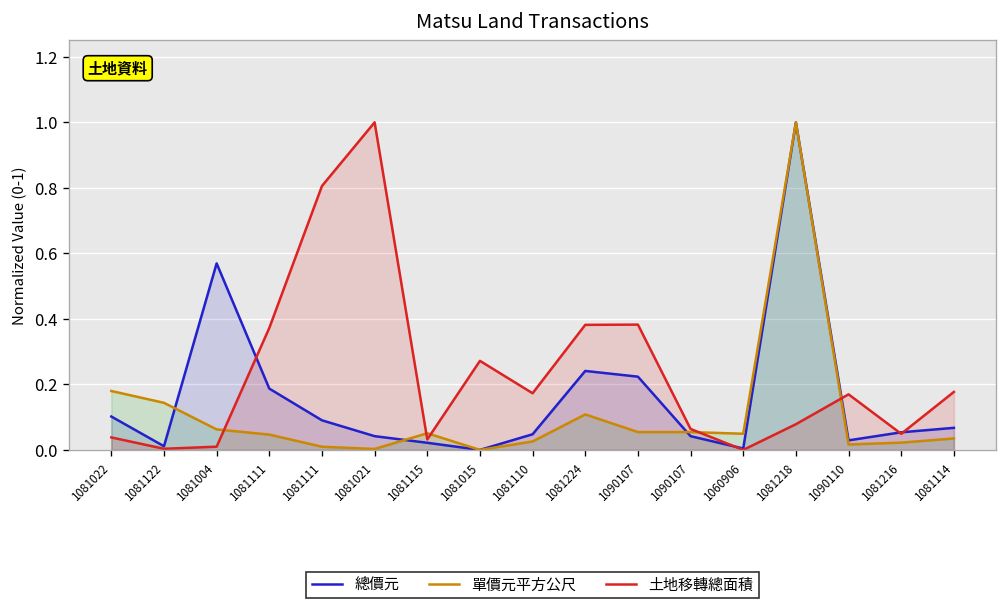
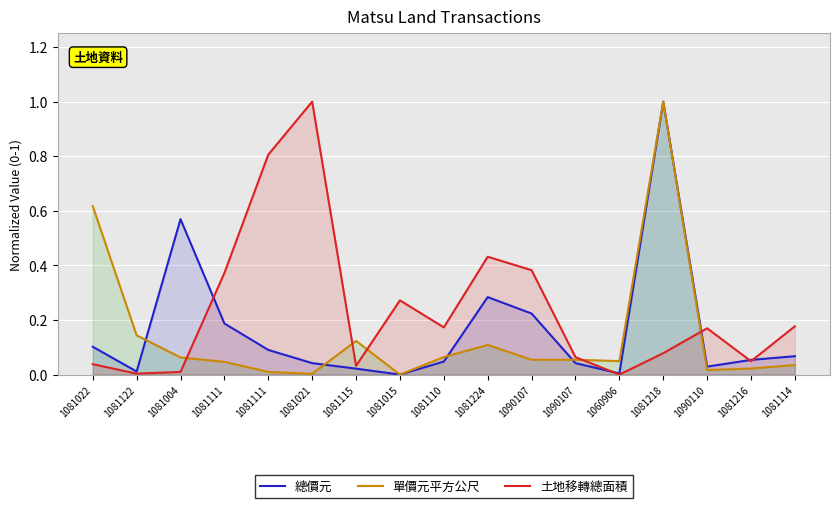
  {
    "總價元": {
      "1081022": 0.10,
      "1081004": 0.57,
      "1081021": 0.04,
      "1081115": 0.02,
      "1081110": 0.05,
-     "1081224": 0.24,
+     "1081224": 0.28,
      "1090110": 0.03,
      "1081114": 0.07
    },
    "單價元平方公尺": {
-     "1081022": 0.18,
+     "1081022": 0.62,
      "1081122": 0.14,
      "1081004": 0.06,
      "1081021": 0.00,
-     "1081115": 0.05,
-     "1081110": 0.03,
+     "1081115": 0.12,
+     "1081110": 0.06,
      "1081224": 0.11,
      "1060906": 0.05,
      "1090110": 0.02,
      "1081216": 0.02,
      "1081114": 0.03
    },
    "土地移轉總面積": {
      "1081022": 0.04,
      "1081004": 0.01,
      "1081021": 1.00,
      "1081115": 0.03,
      "1081015": 0.27,
      "1081110": 0.17,
-     "1081224": 0.38,
+     "1081224": 0.43,
      "1081218": 0.08,
      "1090110": 0.17,
      "1081114": 0.18
    }
  }
